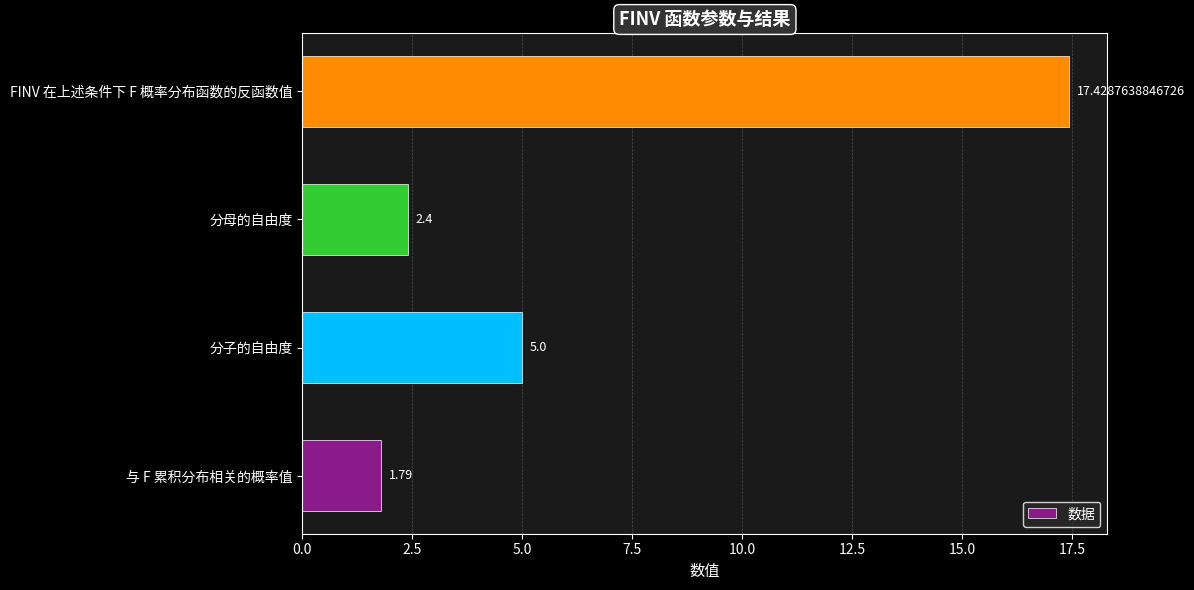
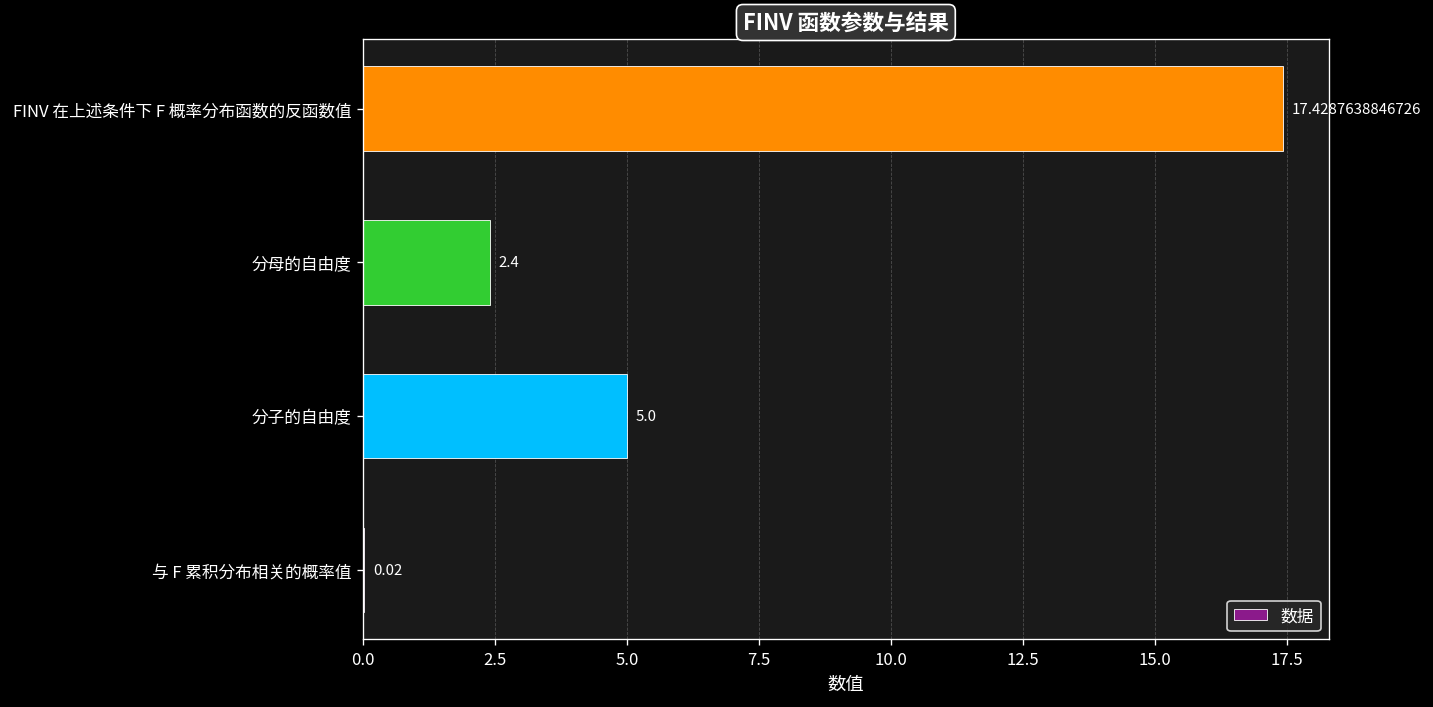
  {
    "FINV 在上述条件下 F 概率分布函数的反函数值": 17.4287638846726,
    "分母的自由度": 2.4,
    "分子的自由度": 5.0,
-   "与 F 累积分布相关的概率值": 1.79
+   "与 F 累积分布相关的概率值": 0.02
  }
